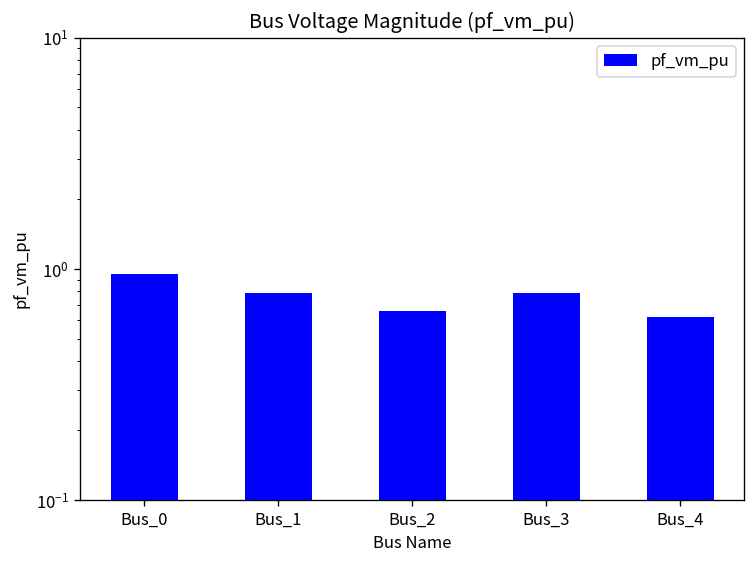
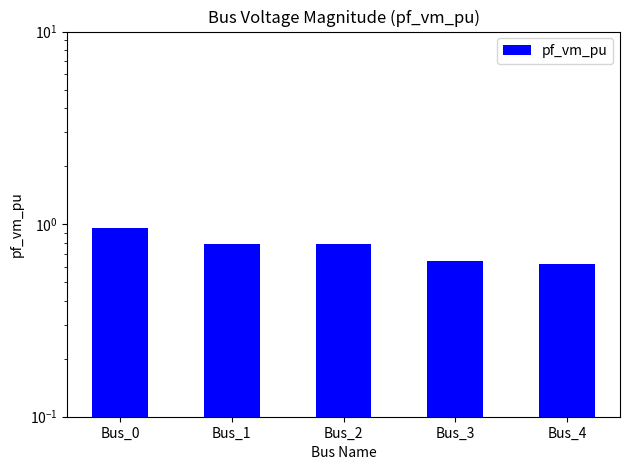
  {
    "Bus_0": 1.0,
    "Bus_1": 0.78,
-   "Bus_2": 0.66,
-   "Bus_3": 0.78,
+   "Bus_2": 0.78,
+   "Bus_3": 0.65,
    "Bus_4": 0.62
  }
